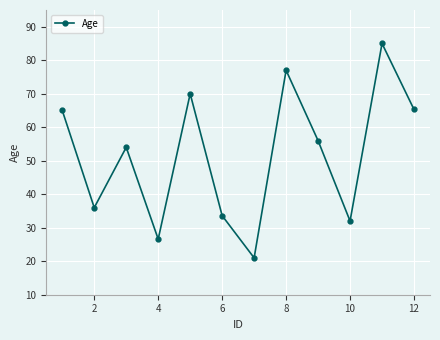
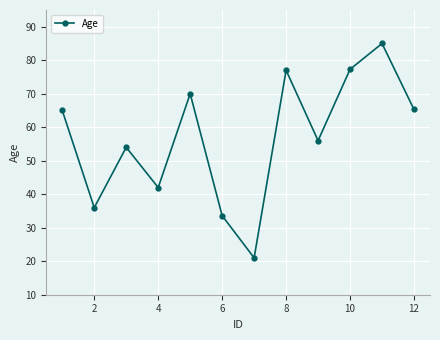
  {
    "2": 36,
-   "4": 27,
+   "4": 42,
    "6": 34,
    "8": 77,
-   "10": 32,
+   "10": 77,
    "12": 65
  }
